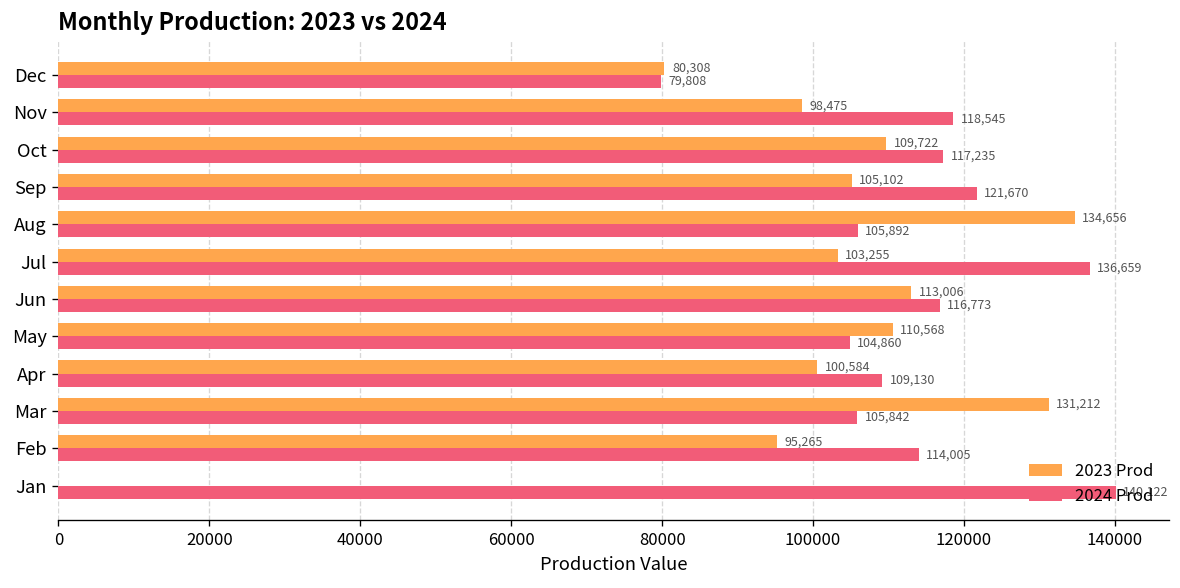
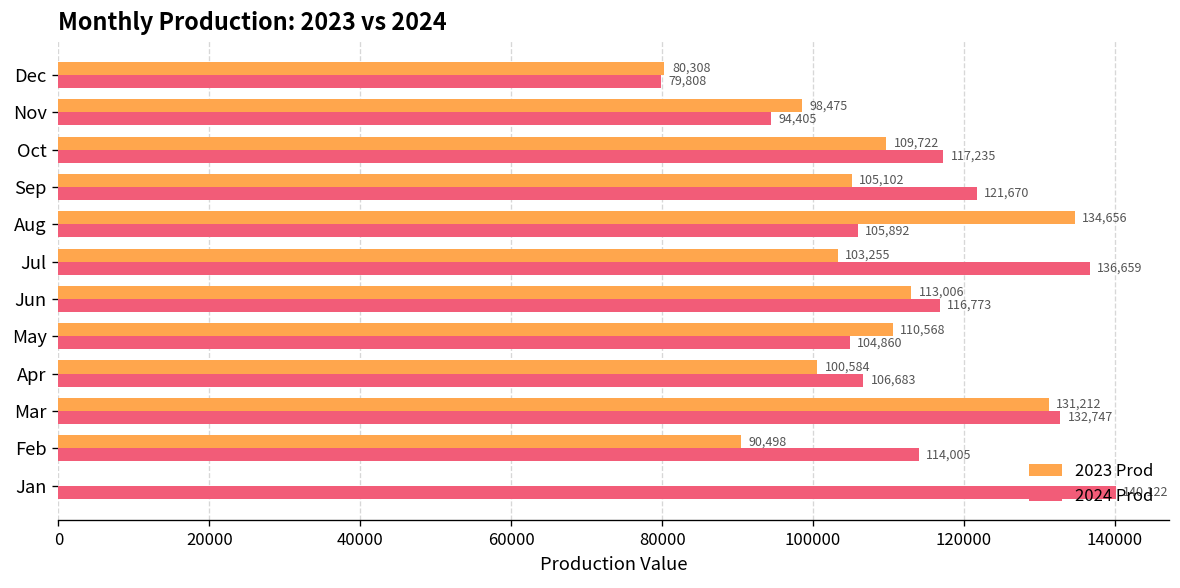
  {
    "2023 Prod": {
      "Dec": "80,308",
      "Nov": "98,475",
      "Oct": "109,722",
      "Sep": "105,102",
      "Aug": "134,656",
      "Jul": "103,255",
      "Jun": "113,006",
      "May": "110,568",
      "Apr": "100,584",
      "Mar": "131,212",
-     "Feb": "95,265"
+     "Feb": "90,498"
    },
    "2024 Prod": {
      "Dec": "79,808",
-     "Nov": "118,545",
+     "Nov": "94,405",
      "Oct": "117,235",
      "Sep": "121,670",
      "Aug": "105,892",
      "Jul": "136,659",
      "Jun": "116,773",
      "May": "104,860",
-     "Apr": "109,130",
-     "Mar": "105,842",
+     "Apr": "106,683",
+     "Mar": "132,747",
      "Feb": "114,005",
      "Jan": "140,122"
    }
  }
